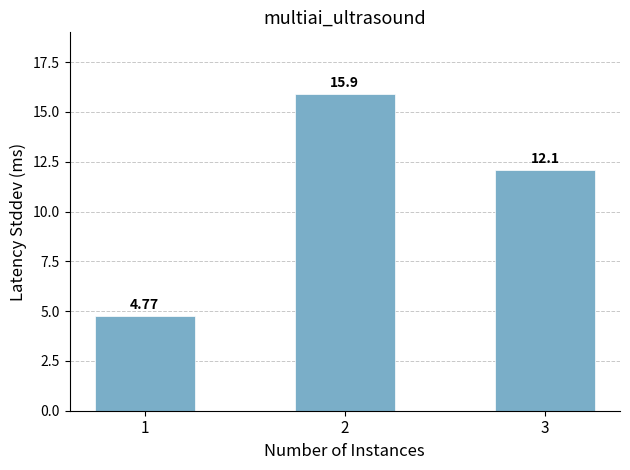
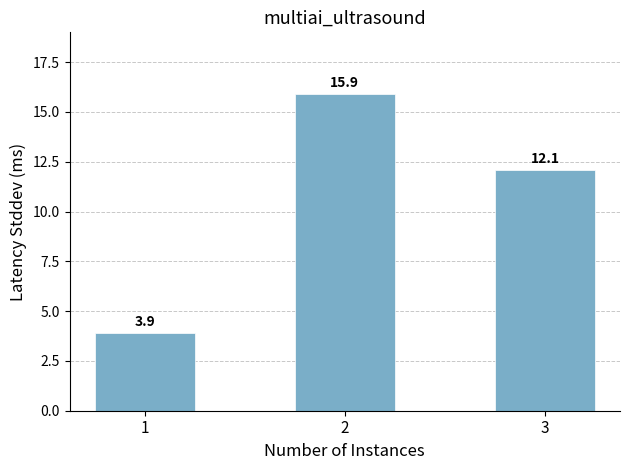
  {
-   "1": 4.77,
+   "1": 3.9,
    "2": 15.9,
    "3": 12.1
  }
